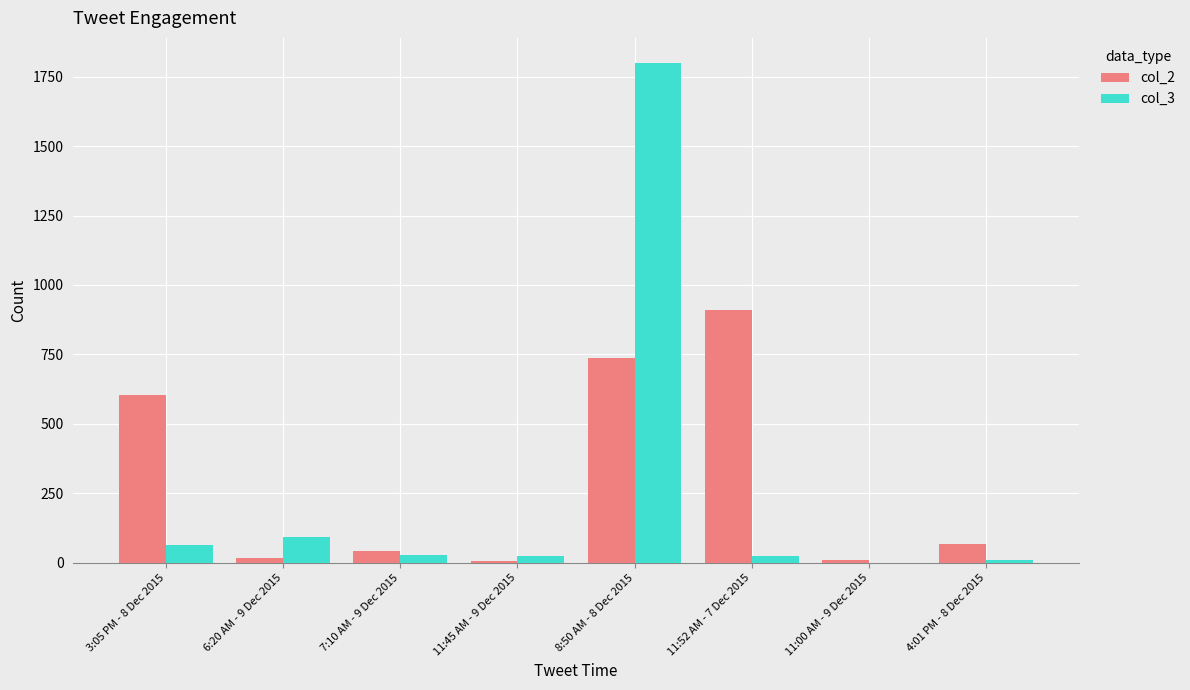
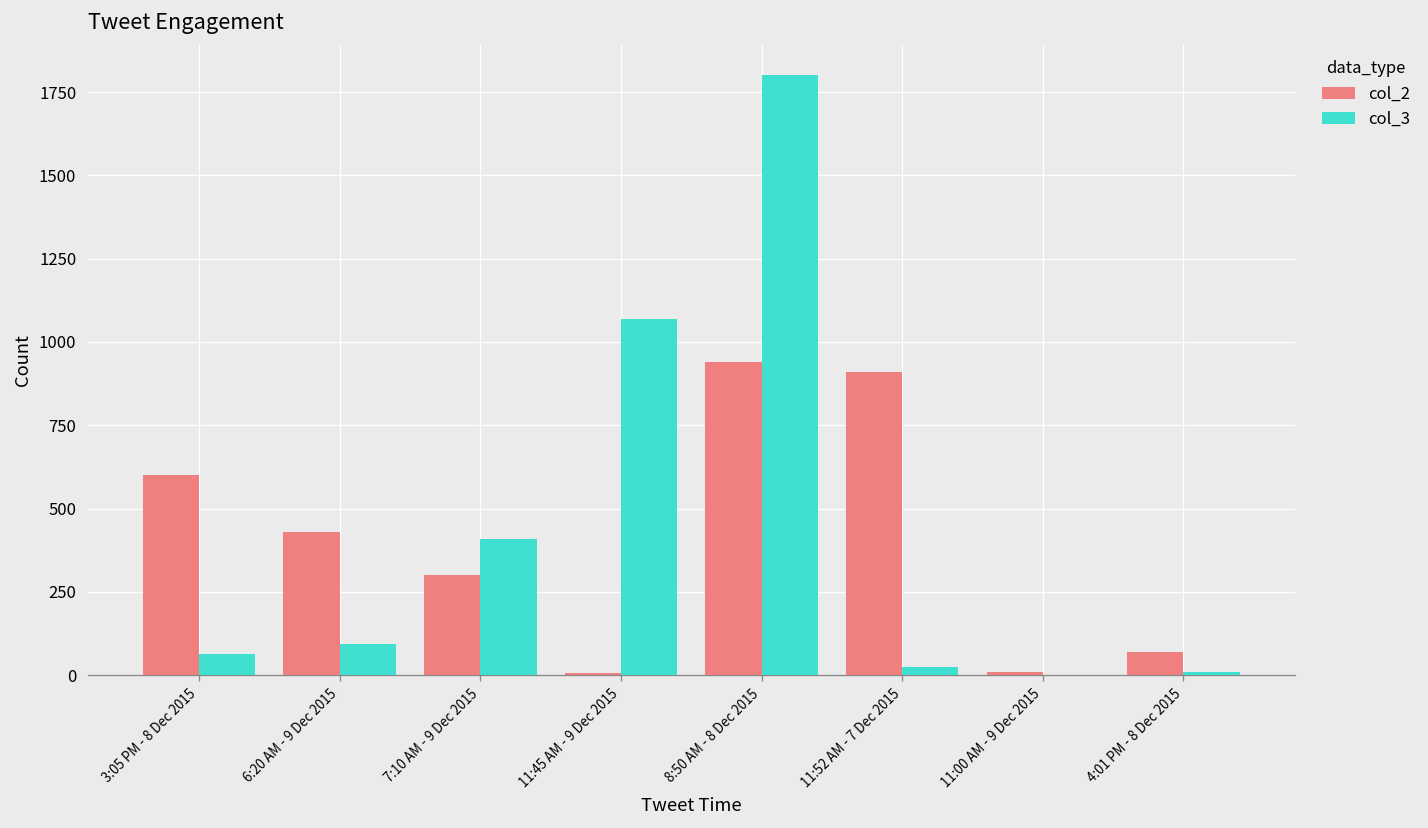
  {
    "col_2": {
      "3:05 PM - 8 Dec 2015": 600,
-     "6:20 AM - 9 Dec 2015": 20,
-     "7:10 AM - 9 Dec 2015": 40,
-     "8:50 AM - 8 Dec 2015": 740,
+     "6:20 AM - 9 Dec 2015": 430,
+     "7:10 AM - 9 Dec 2015": 300,
+     "8:50 AM - 8 Dec 2015": 940,
      "11:52 AM - 7 Dec 2015": 910,
      "4:01 PM - 8 Dec 2015": 70
    },
    "col_3": {
      "3:05 PM - 8 Dec 2015": 60,
      "6:20 AM - 9 Dec 2015": 90,
-     "7:10 AM - 9 Dec 2015": 30,
-     "11:45 AM - 9 Dec 2015": 30,
+     "7:10 AM - 9 Dec 2015": 410,
+     "11:45 AM - 9 Dec 2015": 1070,
      "8:50 AM - 8 Dec 2015": 1800,
      "11:52 AM - 7 Dec 2015": 20,
      "11:00 AM - 9 Dec 2015": 0,
      "4:01 PM - 8 Dec 2015": 10
    }
  }
